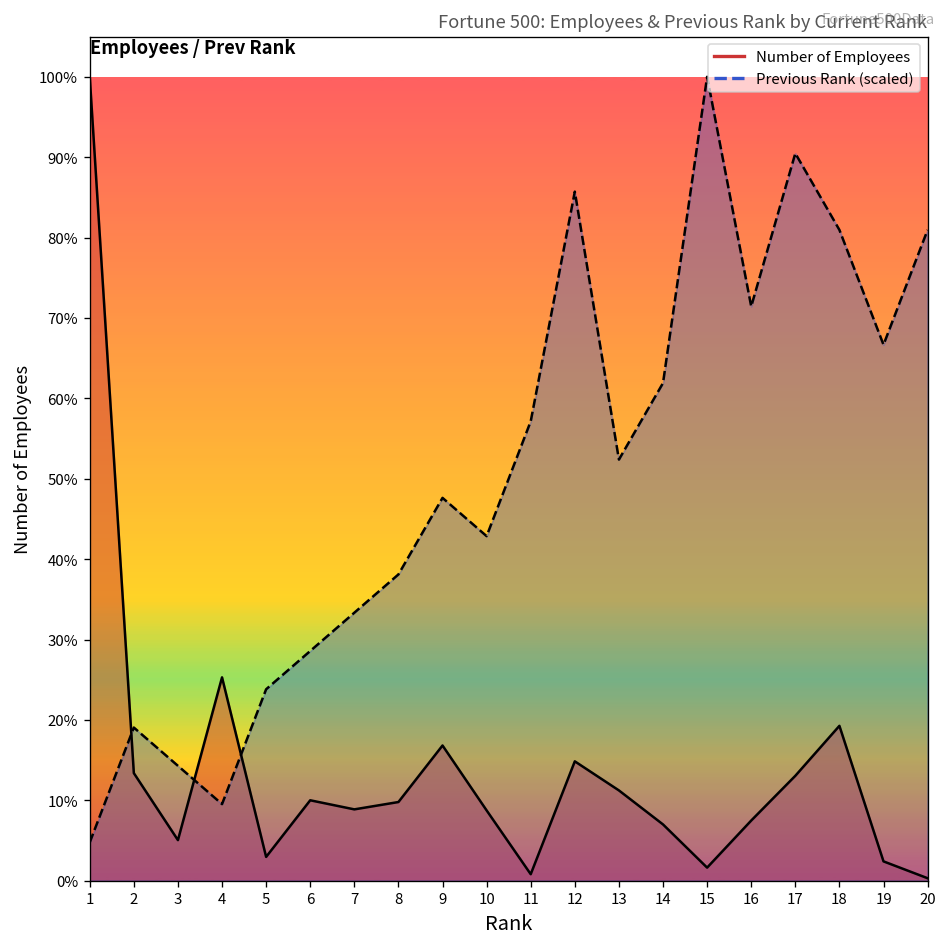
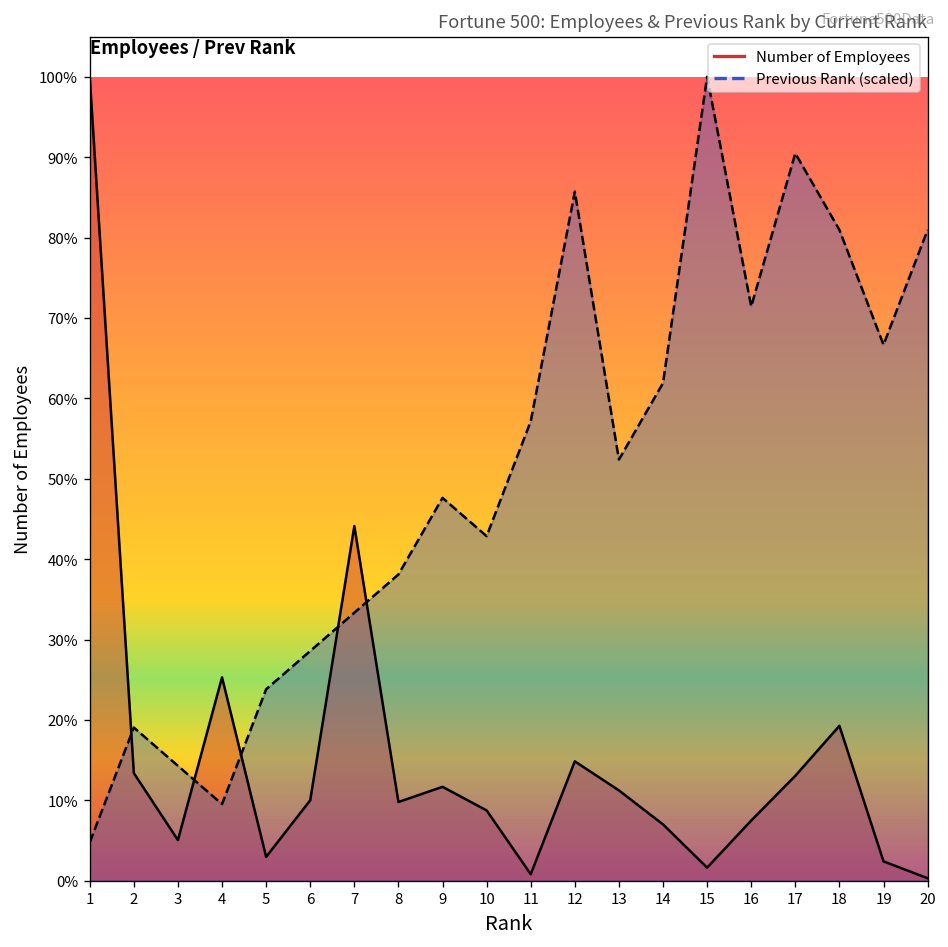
  {
    "Number of Employees": {
      "1": "100%",
      "2": "13%",
      "3": "5%",
      "4": "25%",
      "5": "3%",
      "6": "10%",
-     "7": "9%",
+     "7": "44%",
      "8": "10%",
-     "9": "17%",
+     "9": "12%",
      "10": "9%",
      "11": "1%",
      "12": "15%",
      "13": "11%",
      "14": "7%",
      "15": "2%",
      "16": "7%",
      "17": "13%",
      "18": "19%",
      "19": "2%",
      "20": "0%"
    },
    "Previous Rank (scaled)": {
      "1": "5%",
      "2": "19%",
      "3": "14%",
      "4": "10%",
      "5": "24%",
      "6": "29%",
      "7": "33%",
      "8": "38%",
      "9": "48%",
      "10": "43%",
      "11": "57%",
      "12": "86%",
      "13": "52%",
      "14": "62%",
      "15": "100%",
      "16": "71%",
      "17": "90%",
      "18": "81%",
      "19": "67%",
      "20": "81%"
    }
  }
